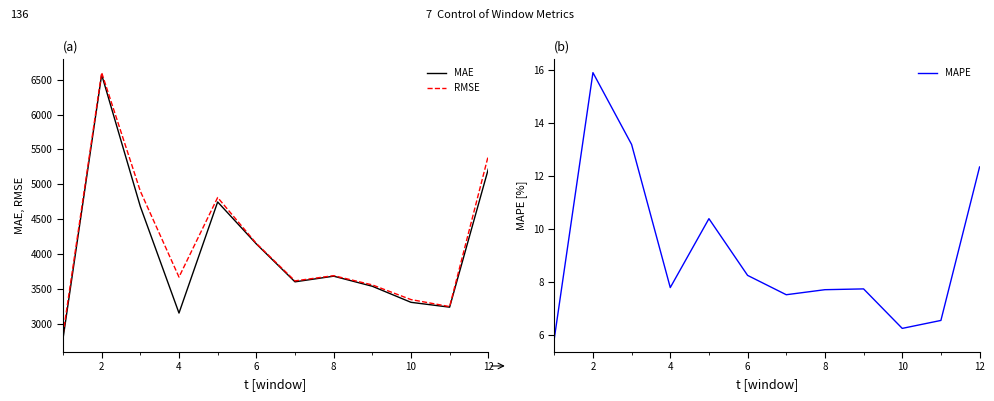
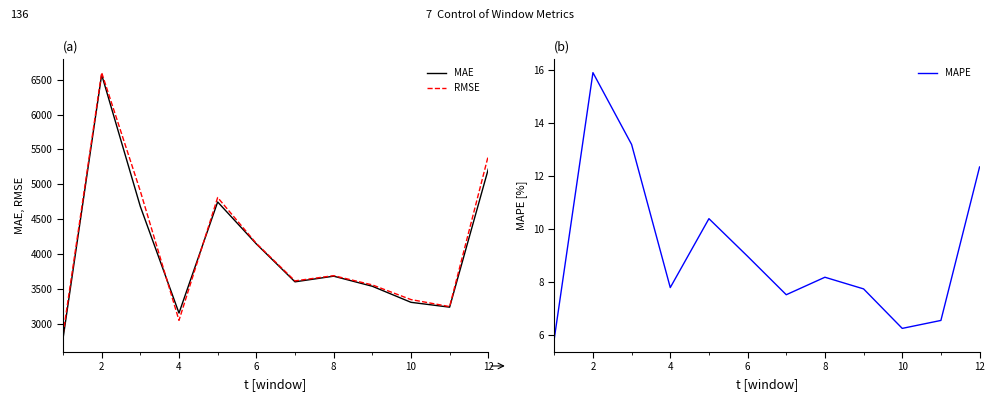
  {
    "(a)": {
      "MAE": {
        "4": 3200,
        "10": 3300,
        "12": 5200
      },
      "RMSE": {
-       "4": 3700,
+       "4": 3000,
        "10": 3300,
        "12": 5400
      }
    },
    "(b)": {
      "2": 15.9,
      "4": 7.8,
-     "6": 8.2,
-     "8": 7.7,
+     "6": 9.0,
+     "8": 8.2,
      "10": 6.2,
      "12": 12.3
    }
  }
